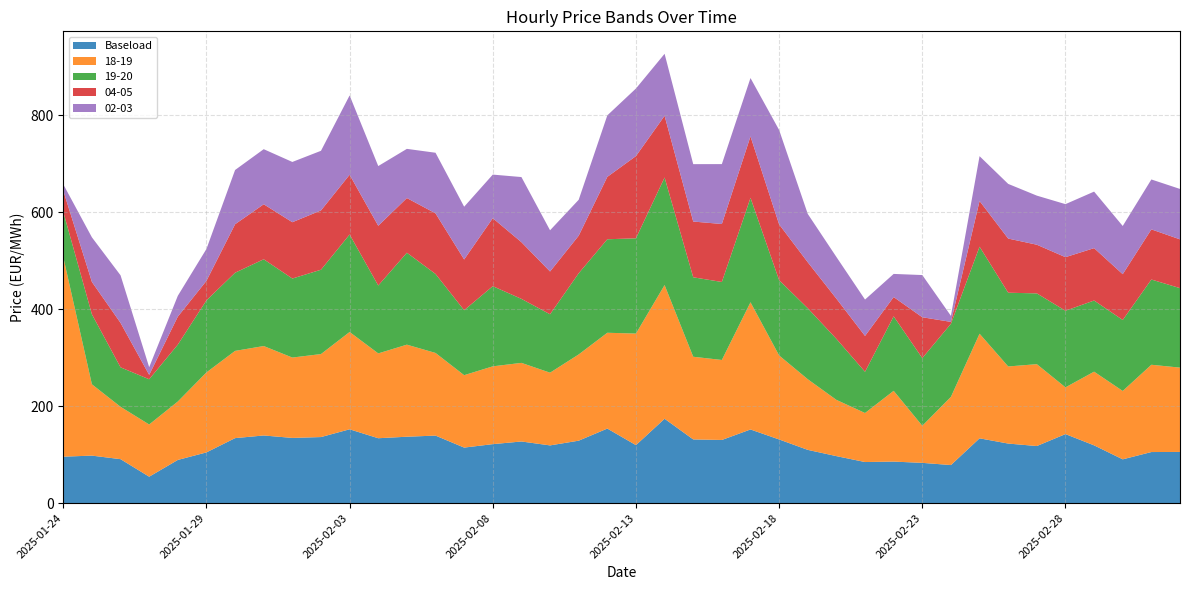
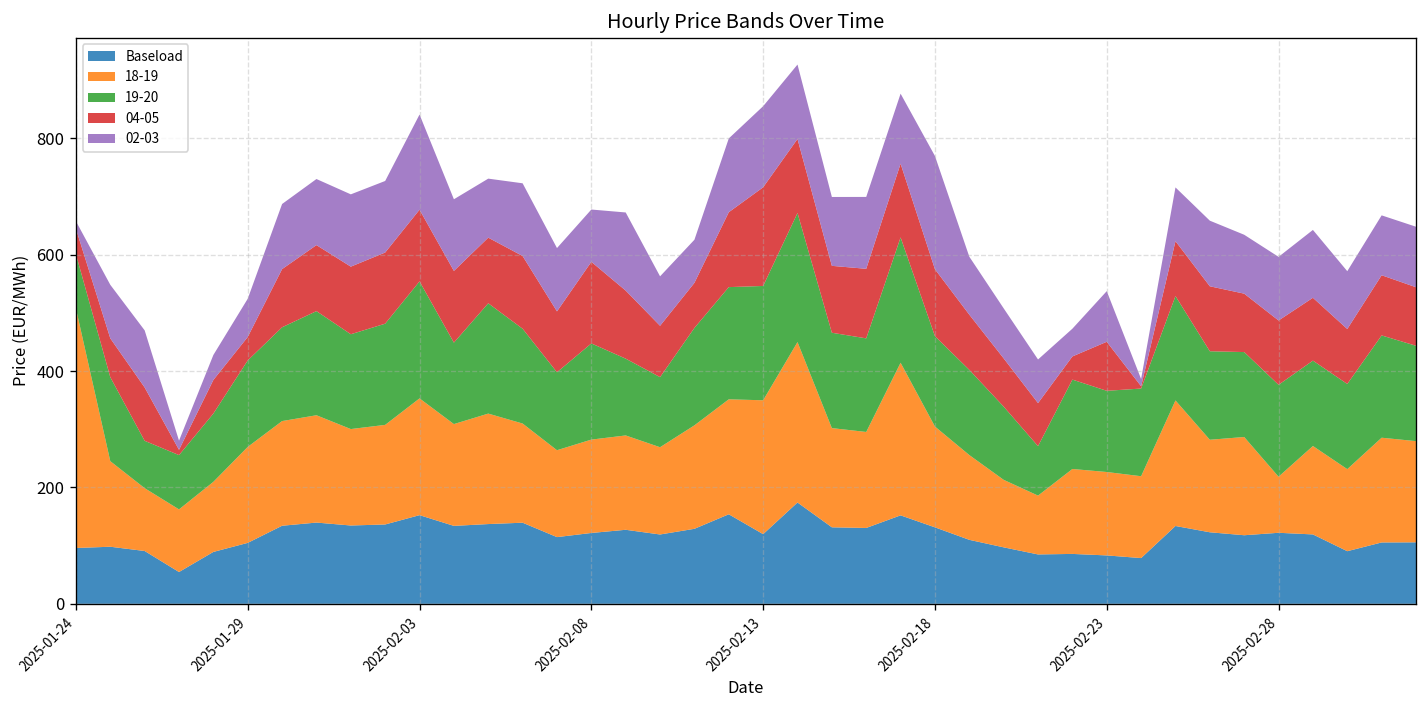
  {
    "Baseload": {
      "2025-01-24": 100,
      "2025-01-29": 100,
      "2025-02-03": 150,
      "2025-02-08": 120,
      "2025-02-13": 120,
      "2025-02-18": 130,
      "2025-02-23": 80,
-     "2025-02-28": 140
+     "2025-02-28": 120
    },
    "18-19": {
      "2025-01-24": 410,
      "2025-01-29": 170,
      "2025-02-03": 200,
      "2025-02-08": 160,
      "2025-02-13": 230,
      "2025-02-18": 170,
-     "2025-02-23": 80,
+     "2025-02-23": 140,
      "2025-02-28": 100
    },
    "19-20": {
      "2025-01-24": 90,
      "2025-01-29": 150,
      "2025-02-03": 200,
      "2025-02-08": 170,
      "2025-02-13": 200,
      "2025-02-18": 160,
      "2025-02-23": 140,
      "2025-02-28": 160
    },
    "04-05": {
      "2025-01-24": 40,
      "2025-01-29": 40,
      "2025-02-03": 120,
      "2025-02-08": 140,
      "2025-02-13": 170,
      "2025-02-18": 120,
      "2025-02-23": 80,
      "2025-02-28": 110
    },
    "02-03": {
      "2025-01-24": 10,
      "2025-01-29": 70,
      "2025-02-03": 160,
      "2025-02-08": 90,
      "2025-02-13": 140,
      "2025-02-18": 190,
      "2025-02-23": 90,
      "2025-02-28": 110
    }
  }
